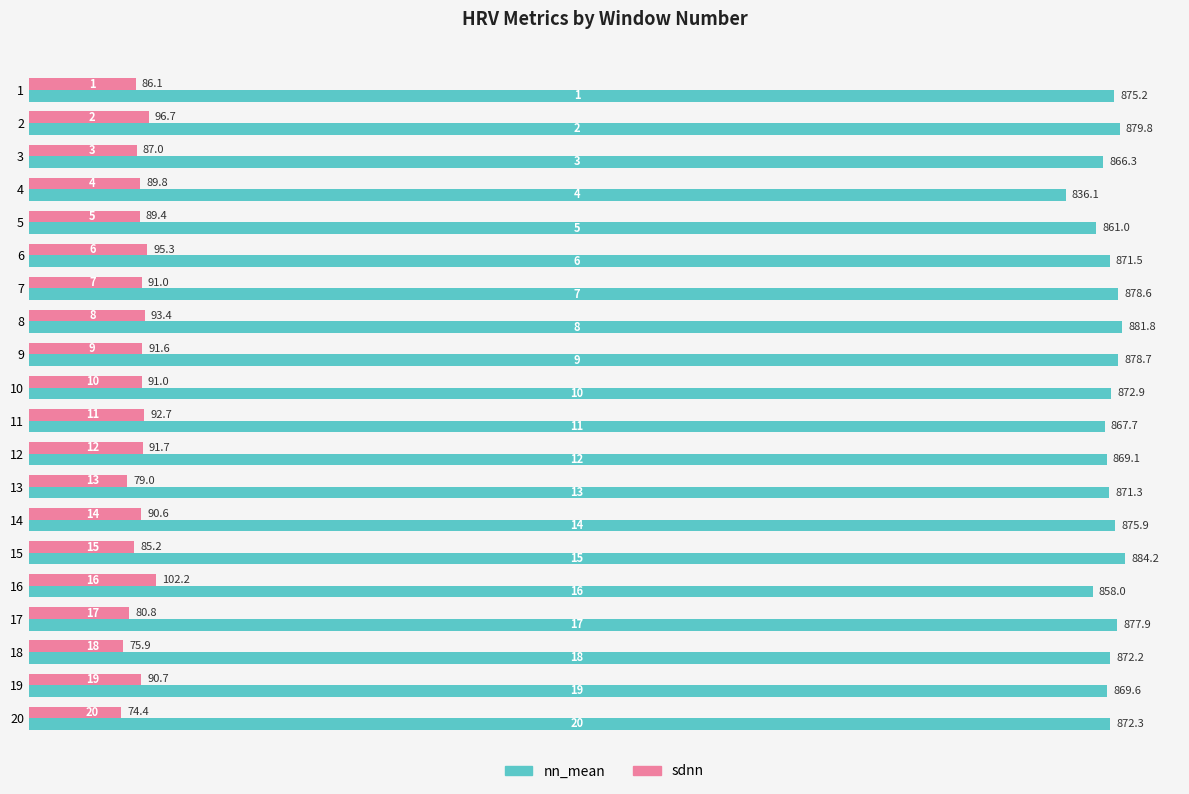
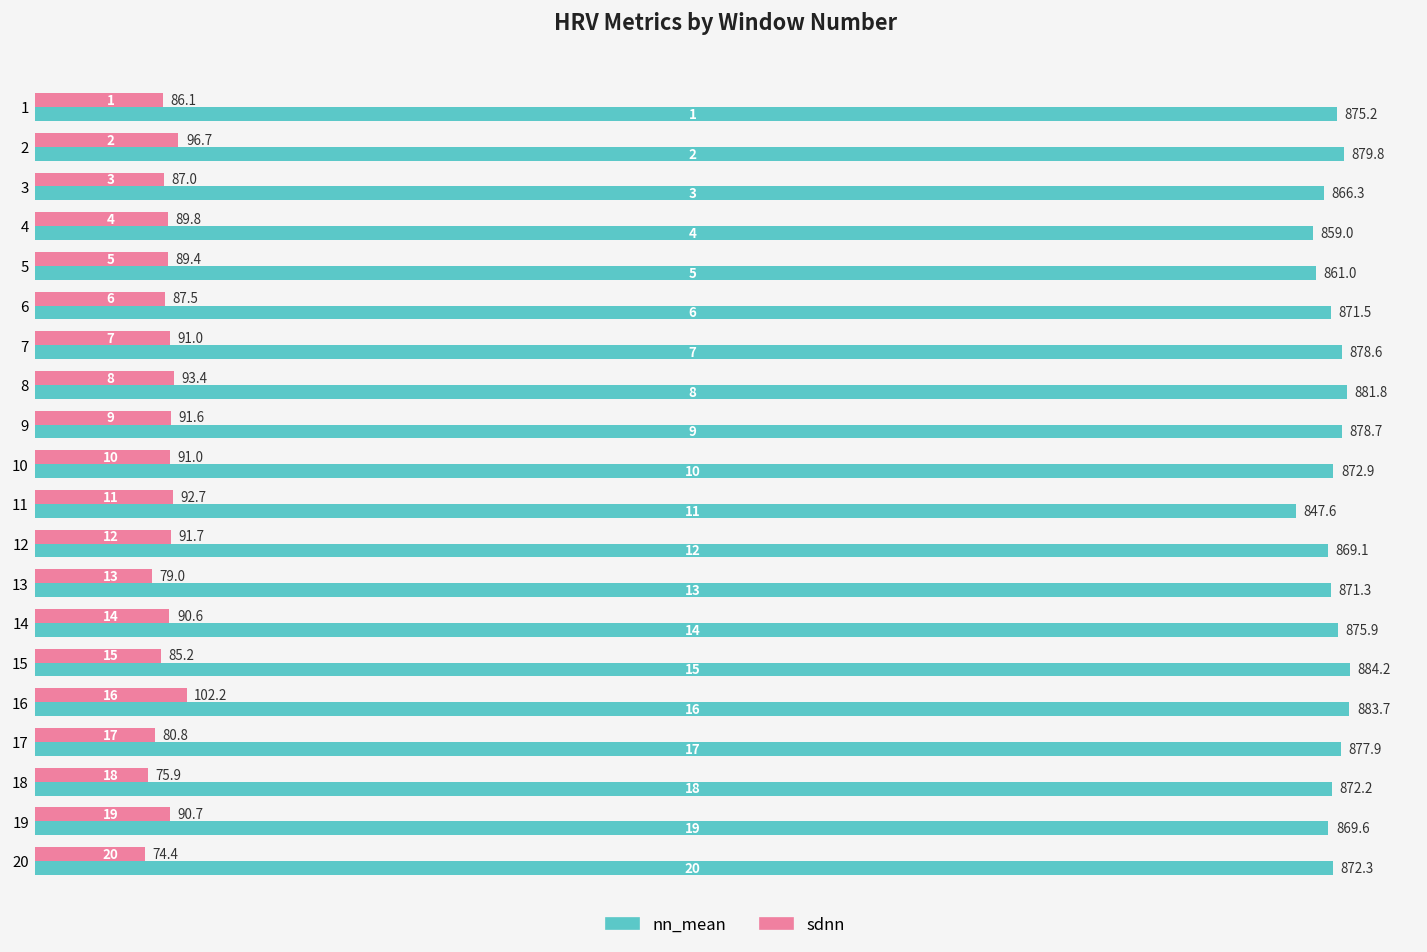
  {
    "nn_mean": {
      "1": 875.2,
      "2": 879.8,
      "3": 866.3,
-     "4": 836.1,
+     "4": 859.0,
      "5": 861.0,
      "6": 871.5,
      "7": 878.6,
      "8": 881.8,
      "9": 878.7,
      "10": 872.9,
-     "11": 867.7,
+     "11": 847.6,
      "12": 869.1,
      "13": 871.3,
      "14": 875.9,
      "15": 884.2,
-     "16": 858.0,
+     "16": 883.7,
      "17": 877.9,
      "18": 872.2,
      "19": 869.6,
      "20": 872.3
    },
    "sdnn": {
      "1": 86.1,
      "2": 96.7,
      "3": 87.0,
      "4": 89.8,
      "5": 89.4,
-     "6": 95.3,
+     "6": 87.5,
      "7": 91.0,
      "8": 93.4,
      "9": 91.6,
      "10": 91.0,
      "11": 92.7,
      "12": 91.7,
      "13": 79.0,
      "14": 90.6,
      "15": 85.2,
      "16": 102.2,
      "17": 80.8,
      "18": 75.9,
      "19": 90.7,
      "20": 74.4
    }
  }
